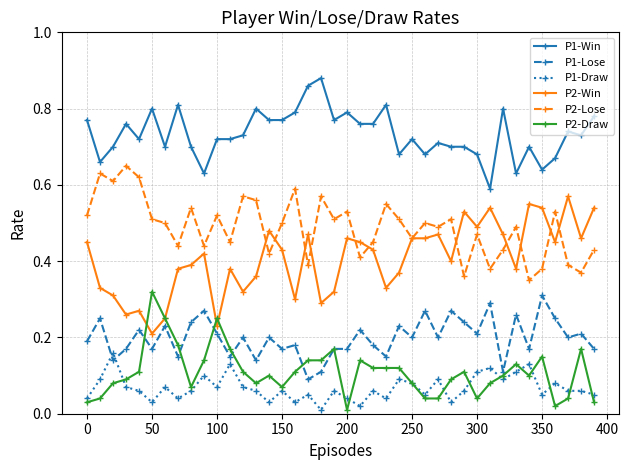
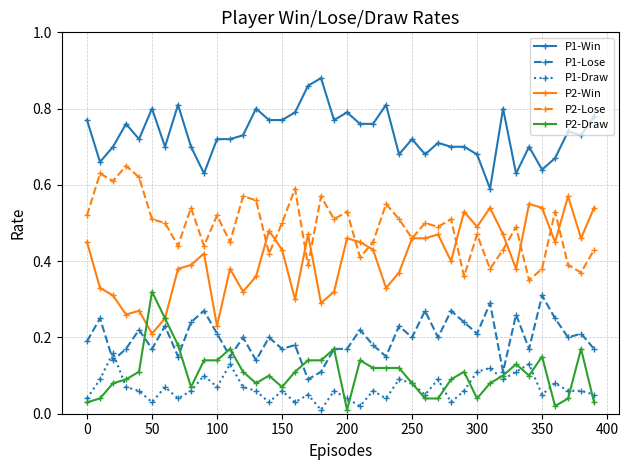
  {
    "P2-Draw": {
      "0": 0.03,
      "50": 0.32,
-     "100": 0.25,
+     "100": 0.14,
      "150": 0.07,
      "200": 0.01,
      "300": 0.04,
      "350": 0.15
    }
  }
